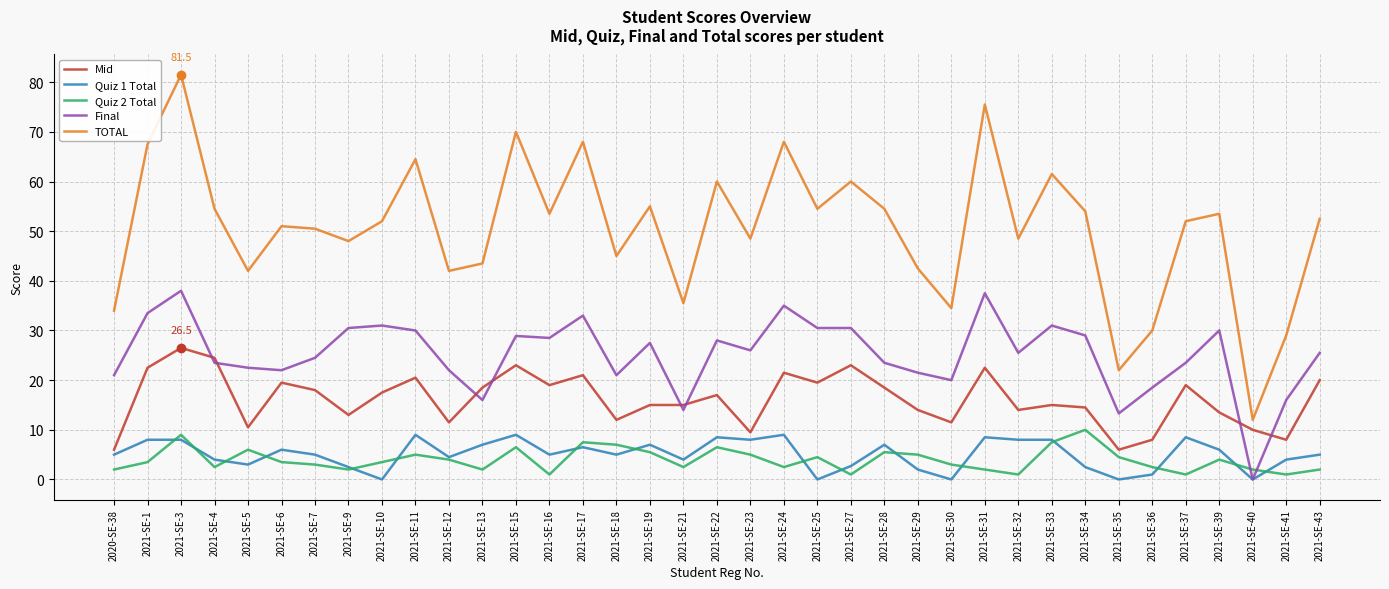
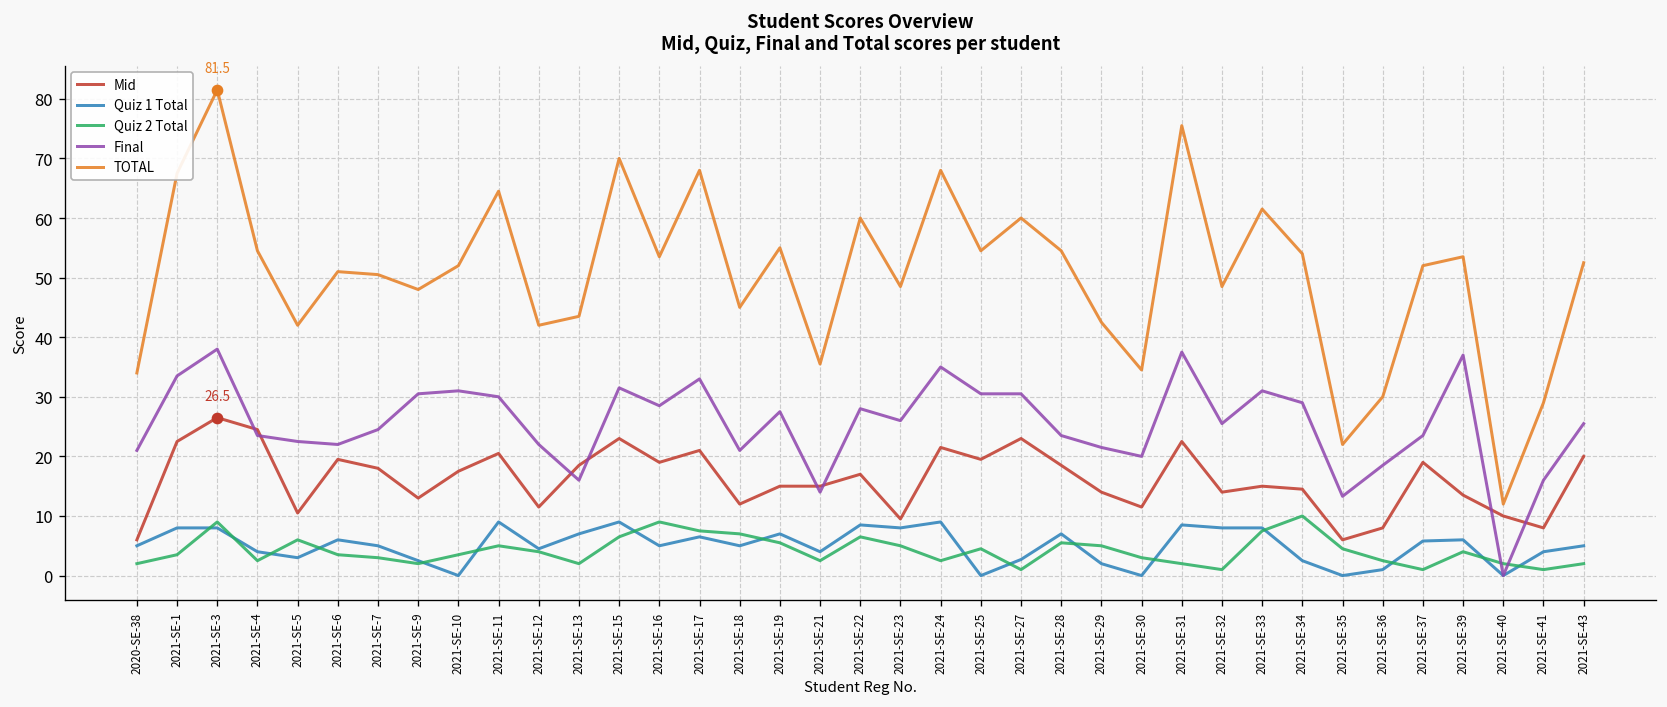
  {
    "Quiz 1 Total": {
      "2020-SE-38": 5,
      "2021-SE-1": 8,
      "2021-SE-3": 8,
      "2021-SE-4": 4,
      "2021-SE-5": 3,
      "2021-SE-6": 6,
      "2021-SE-7": 5,
      "2021-SE-10": 0,
      "2021-SE-11": 9,
      "2021-SE-13": 7,
      "2021-SE-15": 9,
      "2021-SE-16": 5,
      "2021-SE-17": 7,
      "2021-SE-18": 5,
      "2021-SE-19": 7,
      "2021-SE-21": 4,
      "2021-SE-22": 9,
      "2021-SE-23": 8,
      "2021-SE-24": 9,
      "2021-SE-25": 0,
      "2021-SE-27": 3,
      "2021-SE-28": 7,
      "2021-SE-29": 2,
      "2021-SE-30": 0,
      "2021-SE-31": 9,
      "2021-SE-32": 8,
      "2021-SE-34": 3,
      "2021-SE-35": 0,
      "2021-SE-36": 1,
-     "2021-SE-37": 9,
+     "2021-SE-37": 6,
      "2021-SE-39": 6,
      "2021-SE-41": 4,
      "2021-SE-43": 5
    },
    "Quiz 2 Total": {
      "2020-SE-38": 2,
      "2021-SE-1": 4,
      "2021-SE-3": 9,
      "2021-SE-4": 3,
      "2021-SE-5": 6,
      "2021-SE-6": 4,
      "2021-SE-7": 3,
      "2021-SE-10": 4,
      "2021-SE-11": 5,
      "2021-SE-13": 2,
      "2021-SE-15": 7,
-     "2021-SE-16": 1,
+     "2021-SE-16": 9,
      "2021-SE-17": 8,
      "2021-SE-18": 7,
      "2021-SE-19": 6,
      "2021-SE-21": 3,
      "2021-SE-22": 7,
      "2021-SE-23": 5,
      "2021-SE-24": 3,
      "2021-SE-25": 5,
      "2021-SE-27": 1,
      "2021-SE-28": 6,
      "2021-SE-29": 5,
      "2021-SE-30": 3,
      "2021-SE-31": 2,
      "2021-SE-32": 1,
      "2021-SE-34": 10,
      "2021-SE-35": 5,
      "2021-SE-36": 3,
      "2021-SE-37": 1,
      "2021-SE-39": 4,
      "2021-SE-40": 2,
      "2021-SE-41": 1,
      "2021-SE-43": 2
    },
    "Final": {
      "2020-SE-38": 21,
      "2021-SE-1": 34,
      "2021-SE-3": 38,
      "2021-SE-4": 24,
      "2021-SE-5": 23,
      "2021-SE-6": 22,
      "2021-SE-7": 25,
      "2021-SE-9": 31,
      "2021-SE-10": 31,
      "2021-SE-11": 30,
      "2021-SE-12": 22,
      "2021-SE-13": 16,
-     "2021-SE-15": 29,
+     "2021-SE-15": 32,
      "2021-SE-16": 29,
      "2021-SE-17": 33,
      "2021-SE-18": 21,
      "2021-SE-19": 28,
      "2021-SE-21": 14,
      "2021-SE-22": 28,
      "2021-SE-23": 26,
      "2021-SE-24": 35,
      "2021-SE-25": 31,
      "2021-SE-27": 31,
      "2021-SE-28": 24,
      "2021-SE-29": 22,
      "2021-SE-30": 20,
      "2021-SE-31": 38,
      "2021-SE-32": 26,
      "2021-SE-33": 31,
      "2021-SE-34": 29,
      "2021-SE-35": 13,
      "2021-SE-36": 19,
      "2021-SE-37": 24,
-     "2021-SE-39": 30,
+     "2021-SE-39": 37,
      "2021-SE-41": 16,
      "2021-SE-43": 26
    }
  }
